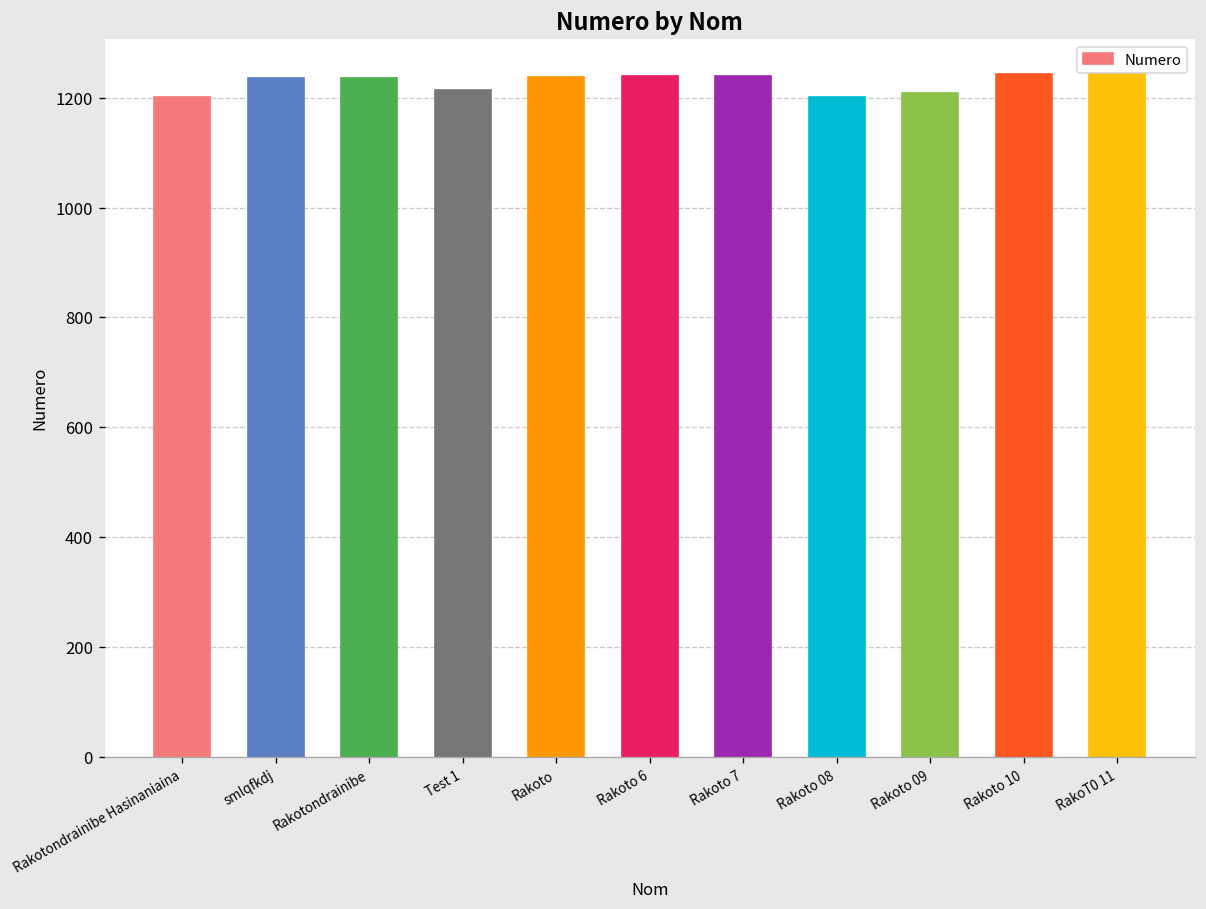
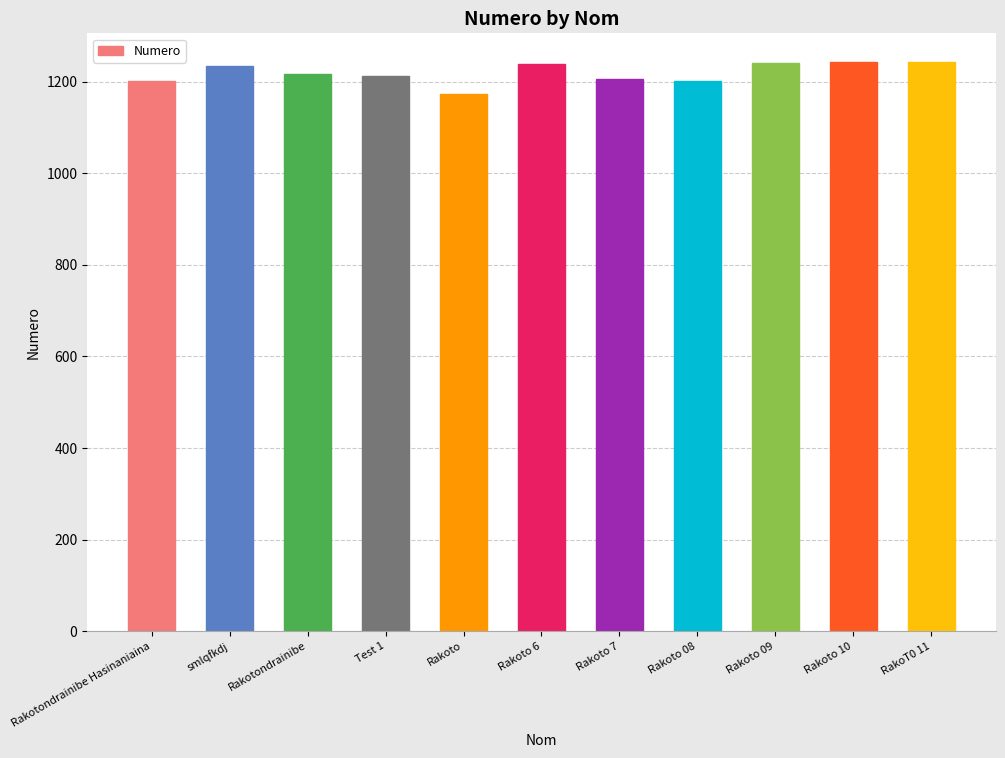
  {
    "Rakotondrainibe Hasinaniaina": 1200,
    "smlqfkdj": 1240,
-   "Rakotondrainibe": 1240,
+   "Rakotondrainibe": 1220,
    "Test 1": 1210,
-   "Rakoto": 1240,
+   "Rakoto": 1170,
    "Rakoto 6": 1240,
-   "Rakoto 7": 1240,
+   "Rakoto 7": 1210,
    "Rakoto 08": 1200,
-   "Rakoto 09": 1210,
+   "Rakoto 09": 1240,
    "Rakoto 10": 1240,
    "RakoT0 11": 1240
  }
